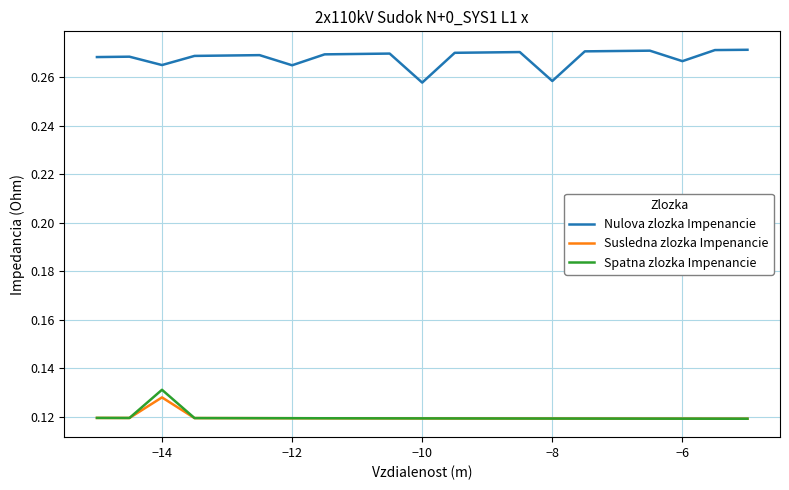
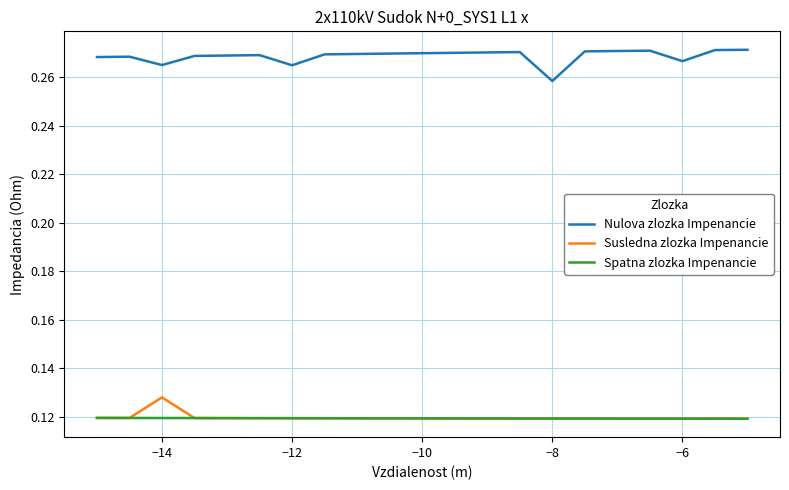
  {
    "Nulova zlozka Impenancie": {
      "−14": 0.265,
      "−12": 0.265,
-     "−10": 0.258,
+     "−10": 0.270,
      "−8": 0.258,
      "−6": 0.267
    },
    "Susledna zlozka Impenancie": {
      "−14": 0.128
    },
    "Spatna zlozka Impenancie": {
-     "−14": 0.131
+     "−14": 0.119
    }
  }
